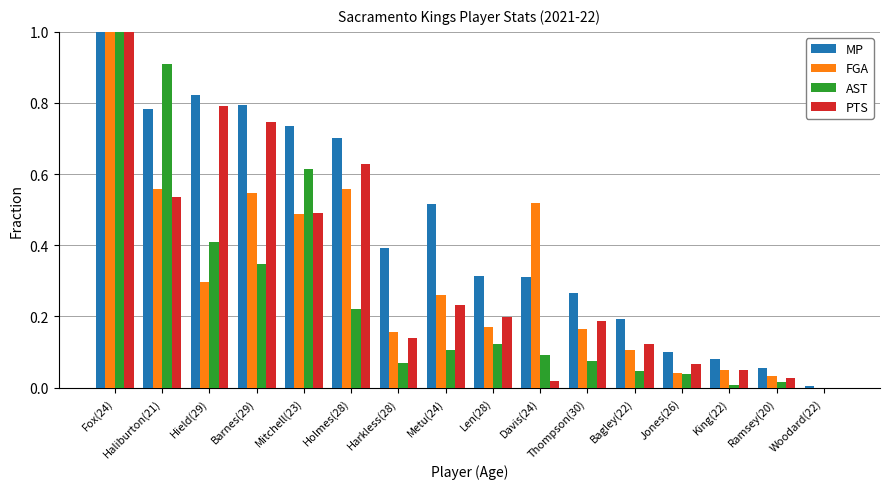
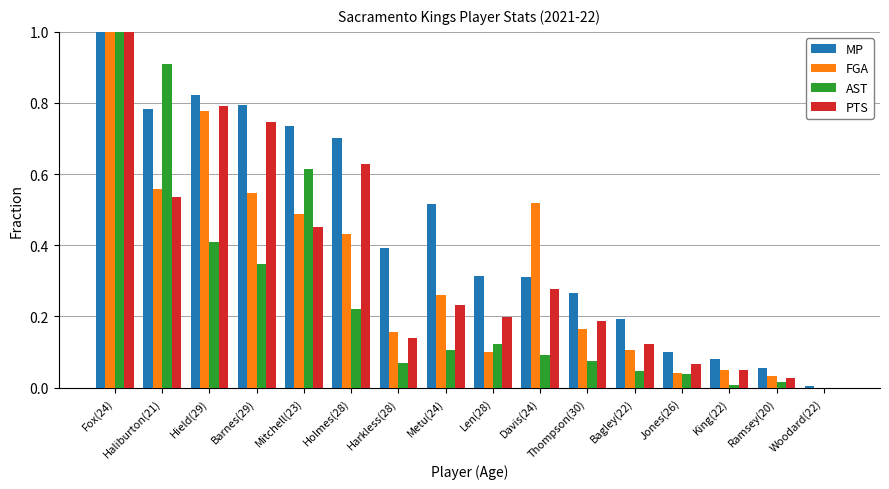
  {
    "MP": {
      "Fox(24)": 1.00,
      "Haliburton(21)": 0.78,
      "Hield(29)": 0.82,
      "Barnes(29)": 0.80,
      "Mitchell(23)": 0.73,
      "Holmes(28)": 0.70,
      "Harkless(28)": 0.39,
      "Metu(24)": 0.52,
      "Len(28)": 0.31,
      "Davis(24)": 0.31,
      "Thompson(30)": 0.26,
      "Bagley(22)": 0.19,
      "Jones(26)": 0.10,
      "King(22)": 0.08,
      "Ramsey(20)": 0.06
    },
    "FGA": {
      "Fox(24)": 1.00,
      "Haliburton(21)": 0.56,
-     "Hield(29)": 0.30,
+     "Hield(29)": 0.78,
      "Barnes(29)": 0.55,
      "Mitchell(23)": 0.49,
-     "Holmes(28)": 0.56,
+     "Holmes(28)": 0.43,
      "Harkless(28)": 0.15,
      "Metu(24)": 0.26,
-     "Len(28)": 0.17,
+     "Len(28)": 0.10,
      "Davis(24)": 0.52,
      "Thompson(30)": 0.16,
      "Bagley(22)": 0.10,
      "Jones(26)": 0.04,
      "King(22)": 0.05,
      "Ramsey(20)": 0.03,
      "Woodard(22)": 0.00
    },
    "AST": {
      "Fox(24)": 1.00,
      "Haliburton(21)": 0.91,
      "Hield(29)": 0.41,
      "Barnes(29)": 0.35,
      "Mitchell(23)": 0.61,
      "Holmes(28)": 0.22,
      "Harkless(28)": 0.07,
      "Metu(24)": 0.11,
      "Len(28)": 0.12,
      "Davis(24)": 0.09,
      "Thompson(30)": 0.08,
      "Bagley(22)": 0.05,
      "Jones(26)": 0.04,
      "King(22)": 0.01,
      "Ramsey(20)": 0.02,
      "Woodard(22)": 0.00
    },
    "PTS": {
      "Fox(24)": 1.00,
      "Haliburton(21)": 0.54,
      "Hield(29)": 0.79,
      "Barnes(29)": 0.75,
-     "Mitchell(23)": 0.49,
+     "Mitchell(23)": 0.45,
      "Holmes(28)": 0.63,
      "Harkless(28)": 0.14,
      "Metu(24)": 0.23,
      "Len(28)": 0.20,
-     "Davis(24)": 0.02,
+     "Davis(24)": 0.28,
      "Thompson(30)": 0.19,
      "Bagley(22)": 0.12,
      "Jones(26)": 0.07,
      "King(22)": 0.05,
      "Ramsey(20)": 0.03,
      "Woodard(22)": 0.00
    }
  }
